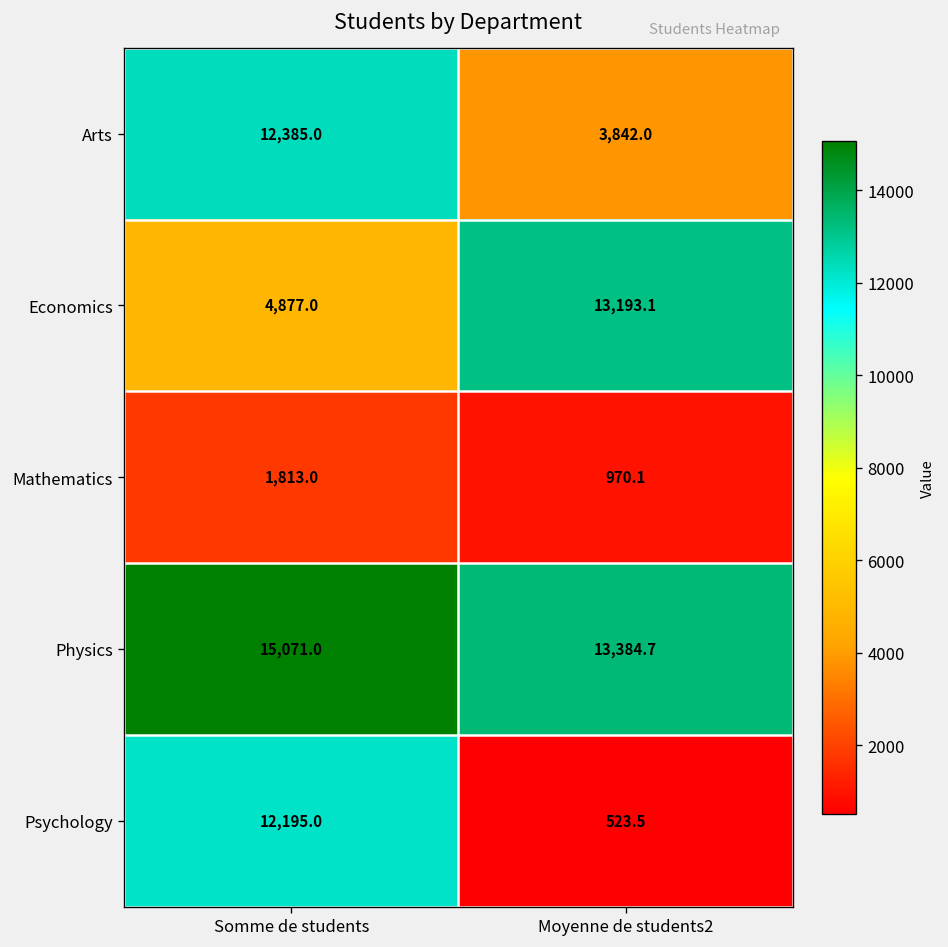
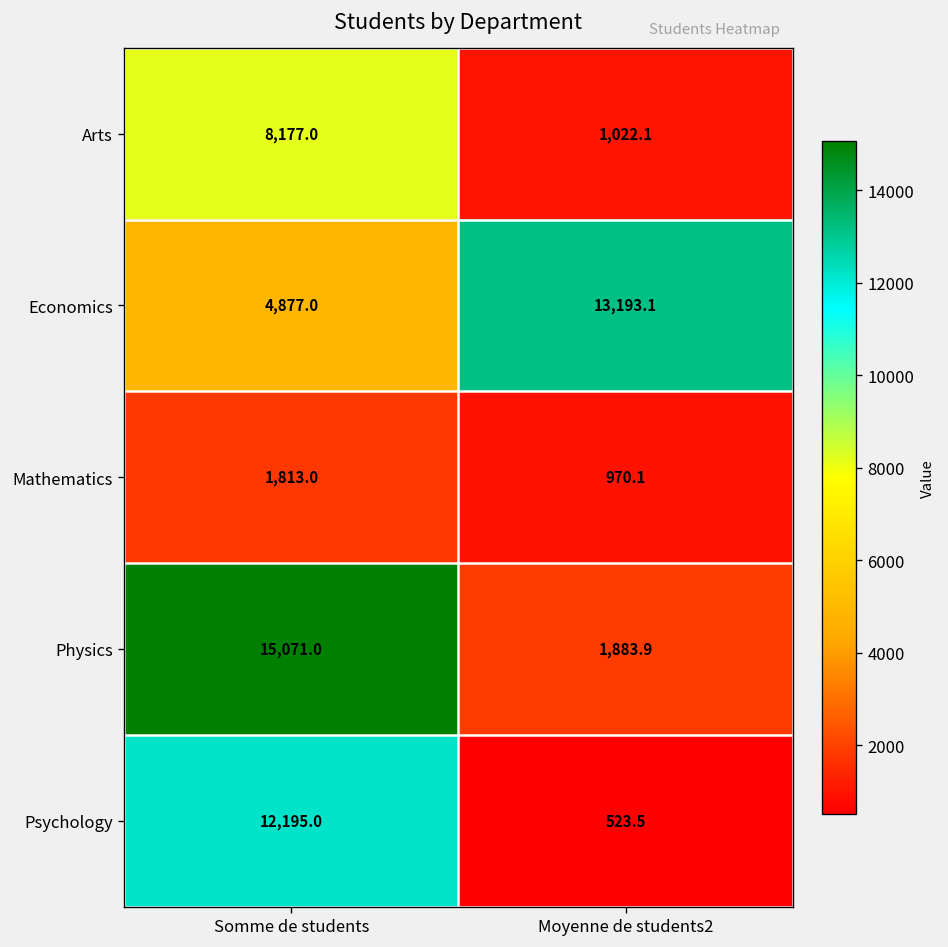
  {
    "Arts": {
-     "Somme de students": "12,385.0",
-     "Moyenne de students2": "3,842.0"
+     "Somme de students": "8,177.0",
+     "Moyenne de students2": "1,022.1"
    },
    "Economics": {
      "Somme de students": "4,877.0",
      "Moyenne de students2": "13,193.1"
    },
    "Mathematics": {
      "Somme de students": "1,813.0",
      "Moyenne de students2": "970.1"
    },
    "Physics": {
      "Somme de students": "15,071.0",
-     "Moyenne de students2": "13,384.7"
+     "Moyenne de students2": "1,883.9"
    },
    "Psychology": {
      "Somme de students": "12,195.0",
      "Moyenne de students2": "523.5"
    }
  }
